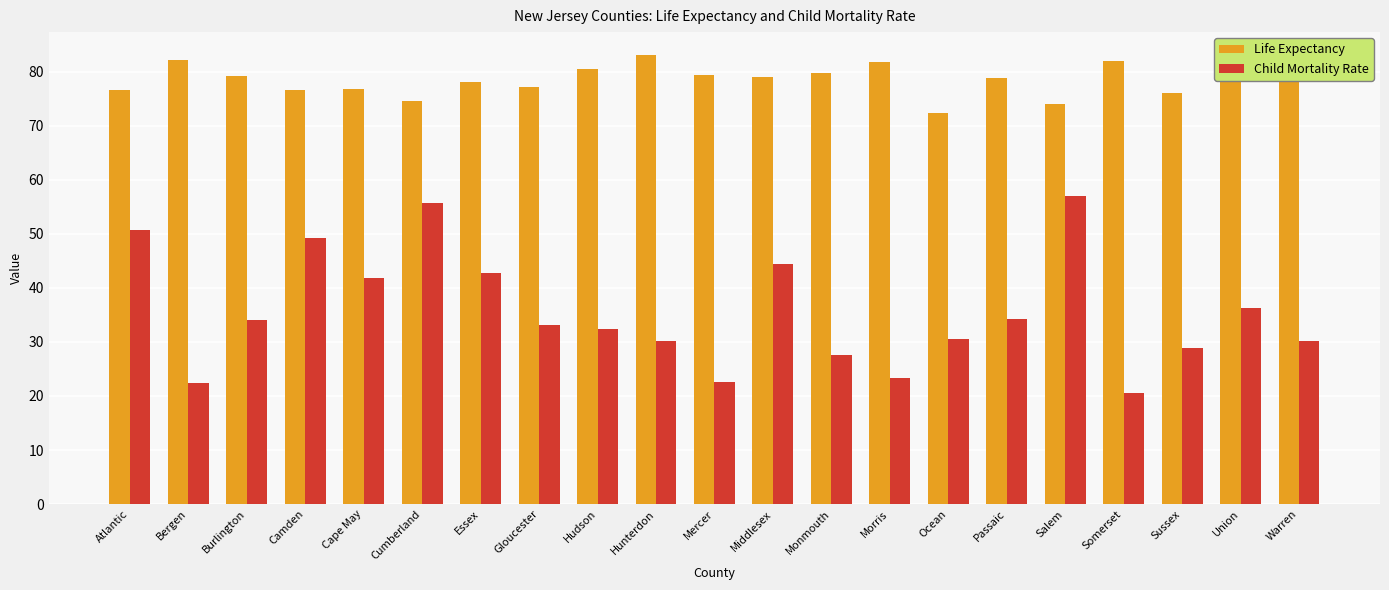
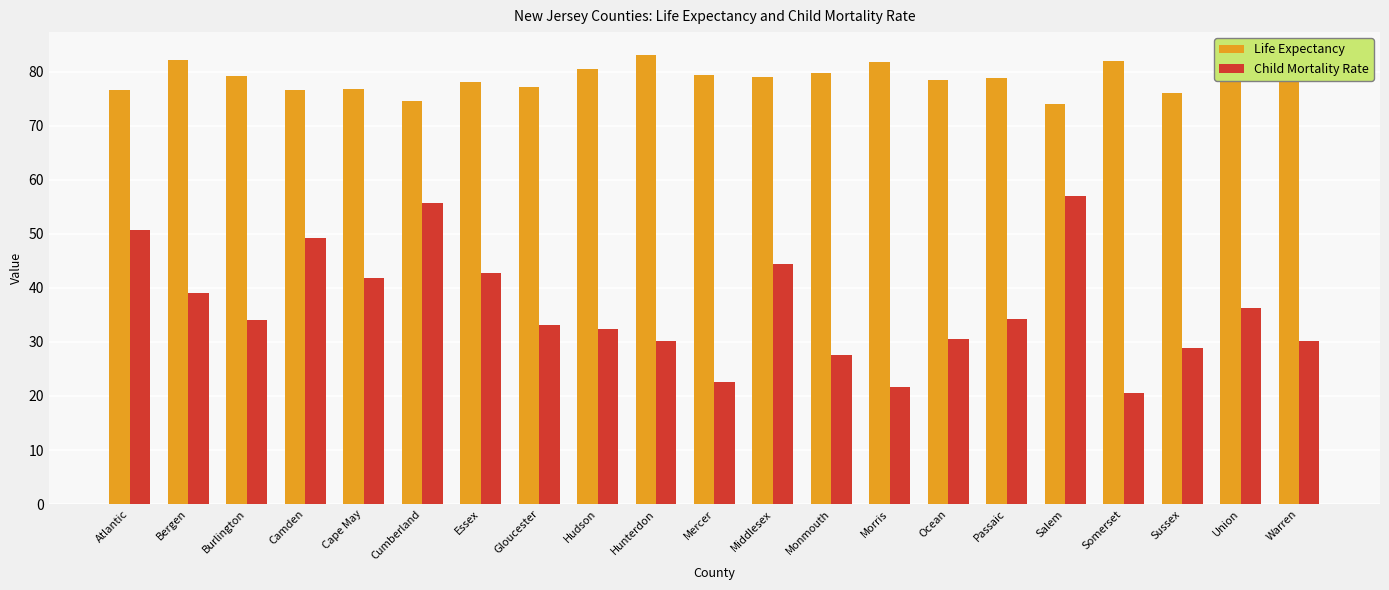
  {
    "Life Expectancy": {
      "Atlantic": 77,
      "Bergen": 82,
      "Burlington": 79,
      "Camden": 77,
      "Cape May": 77,
      "Cumberland": 75,
      "Essex": 78,
      "Gloucester": 77,
      "Hudson": 80,
      "Hunterdon": 83,
      "Mercer": 79,
      "Middlesex": 79,
      "Monmouth": 80,
      "Morris": 82,
-     "Ocean": 72,
+     "Ocean": 79,
      "Passaic": 79,
      "Salem": 74,
      "Somerset": 82,
      "Sussex": 76
    },
    "Child Mortality Rate": {
      "Atlantic": 51,
-     "Bergen": 22,
+     "Bergen": 39,
      "Burlington": 34,
      "Camden": 49,
      "Cape May": 42,
      "Cumberland": 56,
      "Essex": 43,
      "Gloucester": 33,
      "Hudson": 32,
      "Hunterdon": 30,
      "Mercer": 23,
      "Middlesex": 44,
      "Monmouth": 28,
-     "Morris": 23,
+     "Morris": 22,
      "Ocean": 31,
      "Passaic": 34,
      "Salem": 57,
      "Somerset": 21,
      "Sussex": 29,
      "Union": 36,
      "Warren": 30
    }
  }
